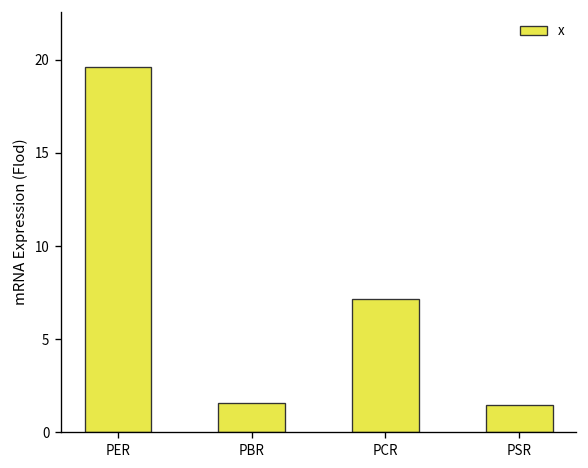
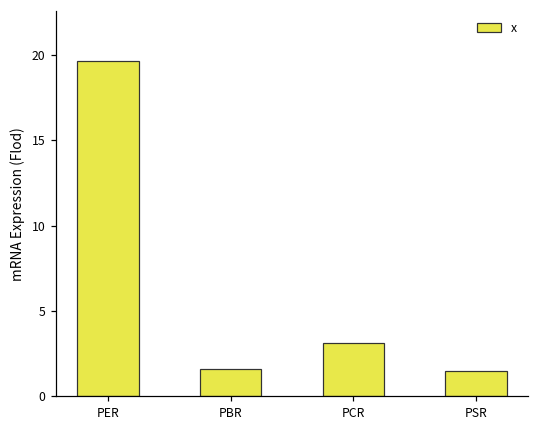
  {
    "PER": 19.6,
    "PBR": 1.6,
-   "PCR": 7.2,
+   "PCR": 3.1,
    "PSR": 1.5
  }
